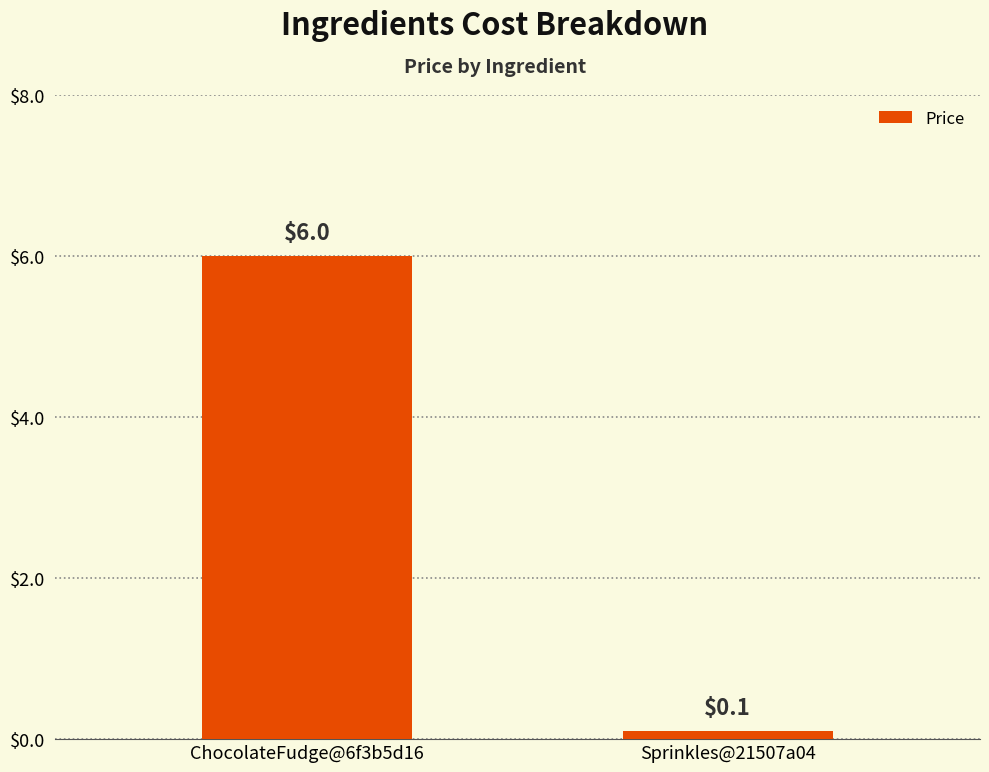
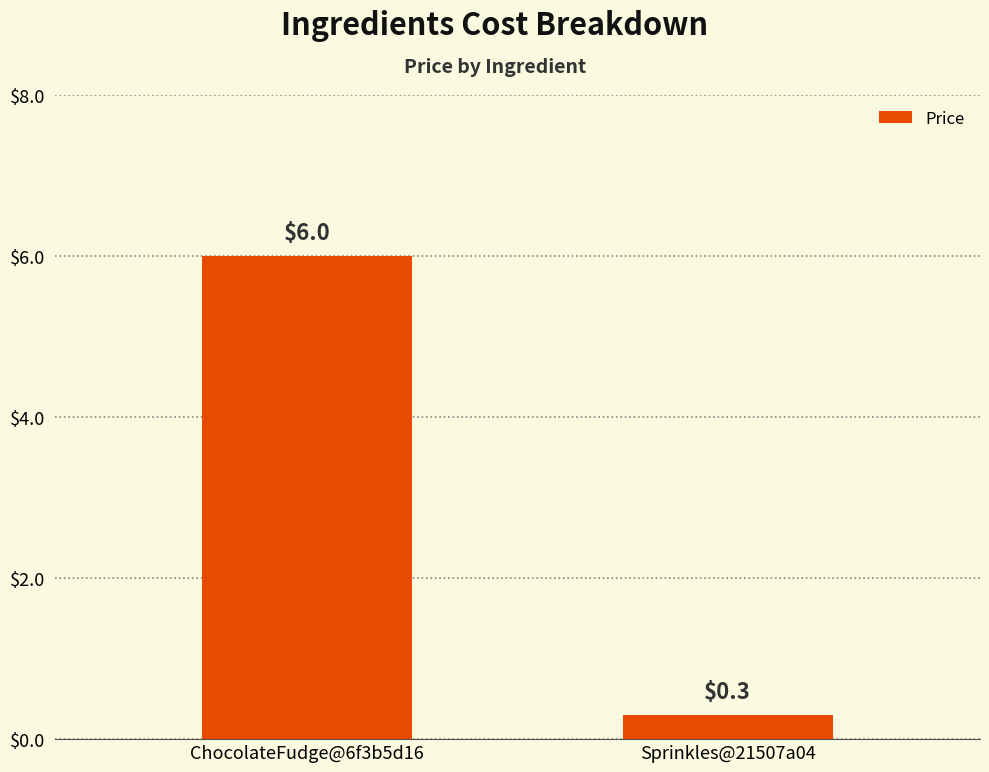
  {
    "ChocolateFudge@6f3b5d16": "$6.0",
-   "Sprinkles@21507a04": "$0.1"
+   "Sprinkles@21507a04": "$0.3"
  }
